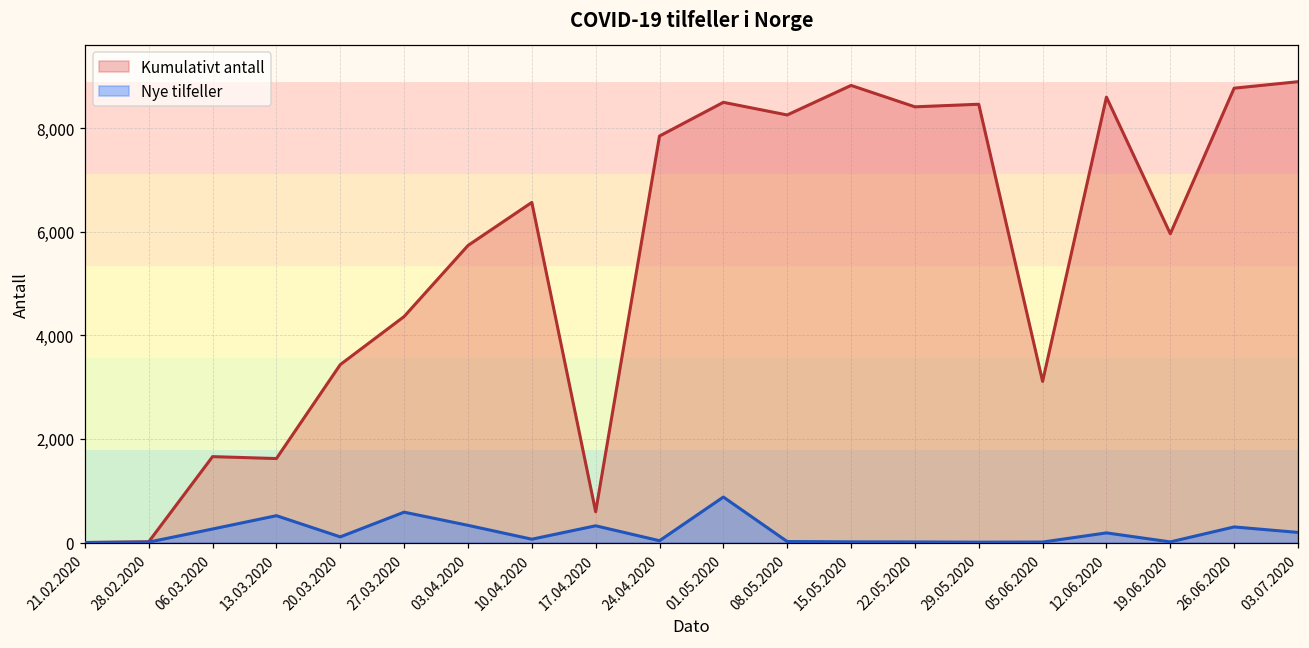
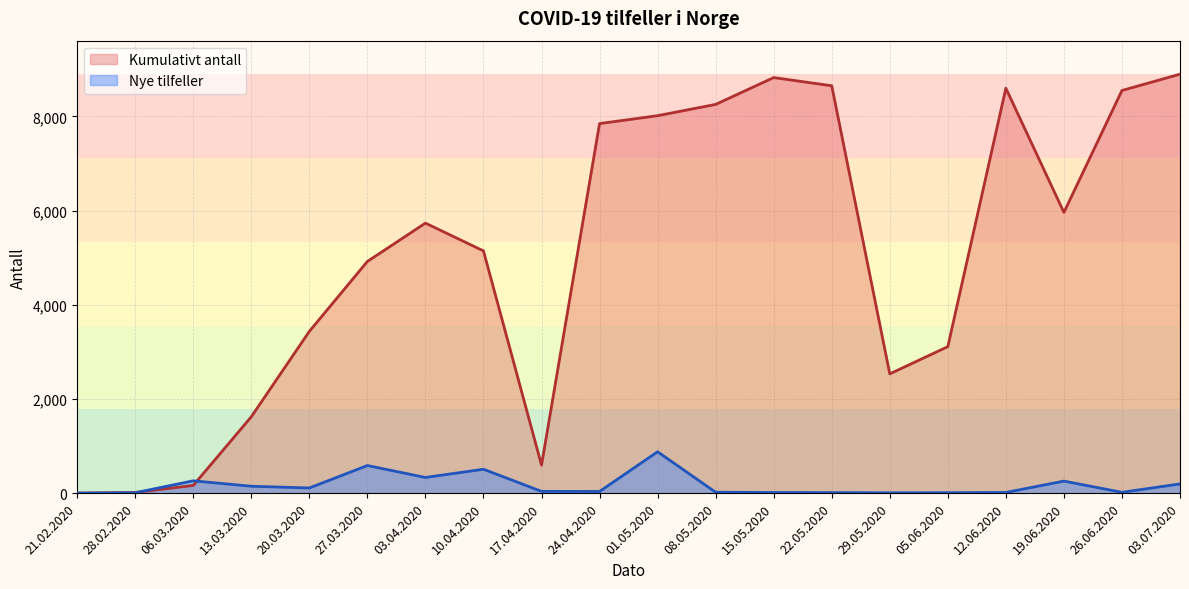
  {
    "Kumulativt antall": {
-     "06.03.2020": "1,700",
+     "06.03.2020": "200",
      "13.03.2020": "1,600",
      "20.03.2020": "3,400",
-     "27.03.2020": "4,400",
+     "27.03.2020": "4,900",
      "03.04.2020": "5,700",
-     "10.04.2020": "6,600",
+     "10.04.2020": "5,100",
      "17.04.2020": "600",
      "24.04.2020": "7,800",
-     "01.05.2020": "8,500",
+     "01.05.2020": "8,000",
      "08.05.2020": "8,300",
      "15.05.2020": "8,800",
-     "22.05.2020": "8,400",
-     "29.05.2020": "8,500",
+     "22.05.2020": "8,700",
+     "29.05.2020": "2,500",
      "05.06.2020": "3,100",
      "12.06.2020": "8,600",
      "19.06.2020": "6,000",
-     "26.06.2020": "8,800",
+     "26.06.2020": "8,600",
      "03.07.2020": "8,900"
    },
    "Nye tilfeller": {
      "06.03.2020": "300",
-     "13.03.2020": "500",
+     "13.03.2020": "100",
      "20.03.2020": "100",
      "27.03.2020": "600",
      "03.04.2020": "300",
-     "10.04.2020": "100",
-     "17.04.2020": "300",
+     "10.04.2020": "500",
+     "17.04.2020": "0",
      "24.04.2020": "0",
      "01.05.2020": "900",
      "08.05.2020": "0",
      "15.05.2020": "0",
      "22.05.2020": "0",
      "29.05.2020": "0",
      "05.06.2020": "0",
-     "12.06.2020": "200",
-     "19.06.2020": "0",
-     "26.06.2020": "300",
+     "12.06.2020": "0",
+     "19.06.2020": "300",
+     "26.06.2020": "0",
      "03.07.2020": "200"
    }
  }
